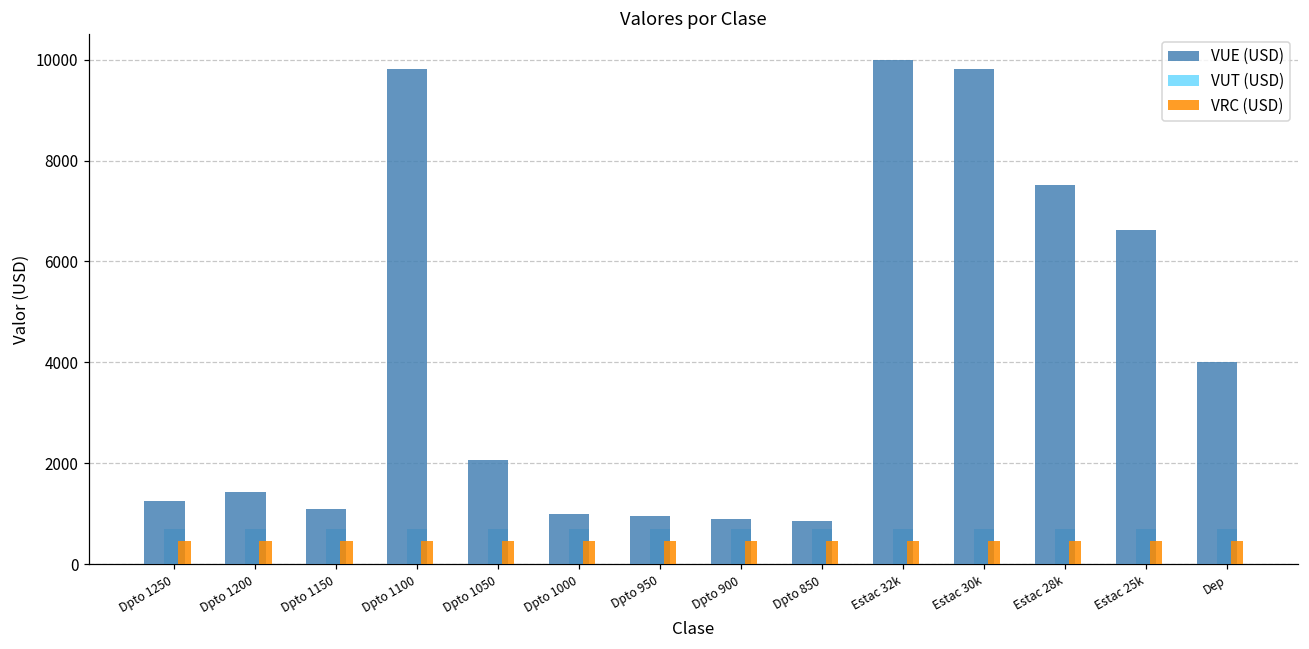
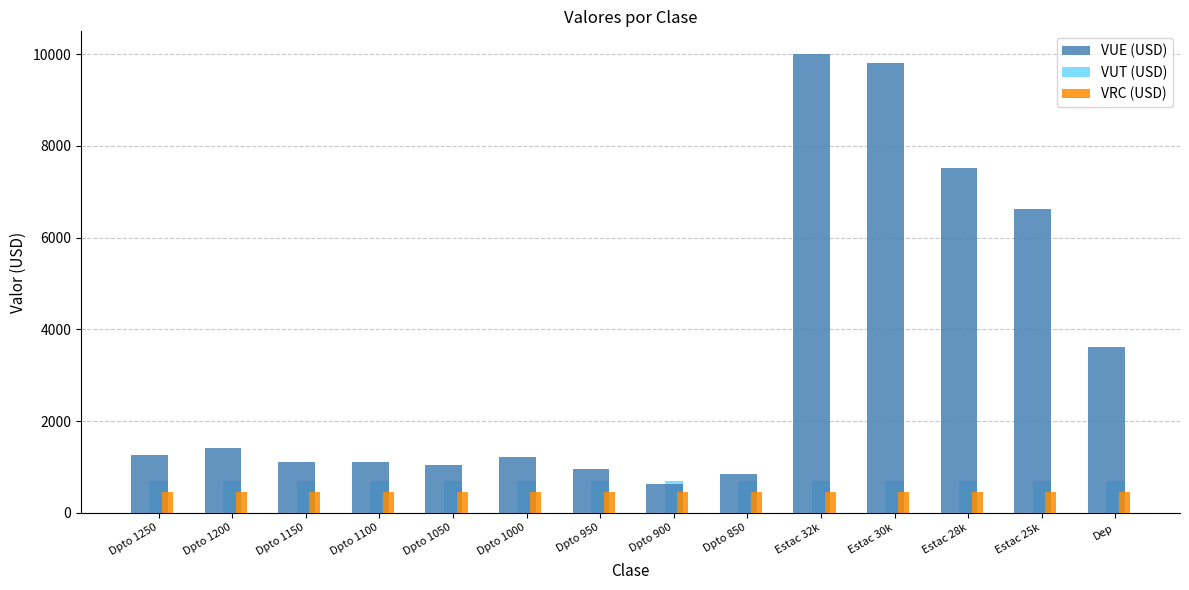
  {
    "VUE (USD)": {
      "Dpto 1250": 1300,
      "Dpto 1200": 1400,
      "Dpto 1150": 1100,
-     "Dpto 1100": 9800,
-     "Dpto 1050": 2100,
-     "Dpto 1000": 1000,
+     "Dpto 1100": 1100,
+     "Dpto 1050": 1100,
+     "Dpto 1000": 1200,
      "Dpto 950": 1000,
-     "Dpto 900": 900,
+     "Dpto 900": 600,
      "Dpto 850": 900,
      "Estac 32k": 10000,
      "Estac 30k": 9800,
      "Estac 28k": 7500,
      "Estac 25k": 6600,
-     "Dep": 4000
+     "Dep": 3600
    },
    "VRC (USD)": {
      "Dpto 1250": 500,
      "Dpto 1200": 500,
      "Dpto 1150": 500,
      "Dpto 1100": 500,
      "Dpto 1050": 500,
      "Dpto 1000": 500,
      "Dpto 950": 500,
      "Dpto 900": 500,
      "Dpto 850": 500,
      "Estac 32k": 500,
      "Estac 30k": 500,
      "Estac 28k": 500,
      "Estac 25k": 500,
      "Dep": 500
    }
  }
